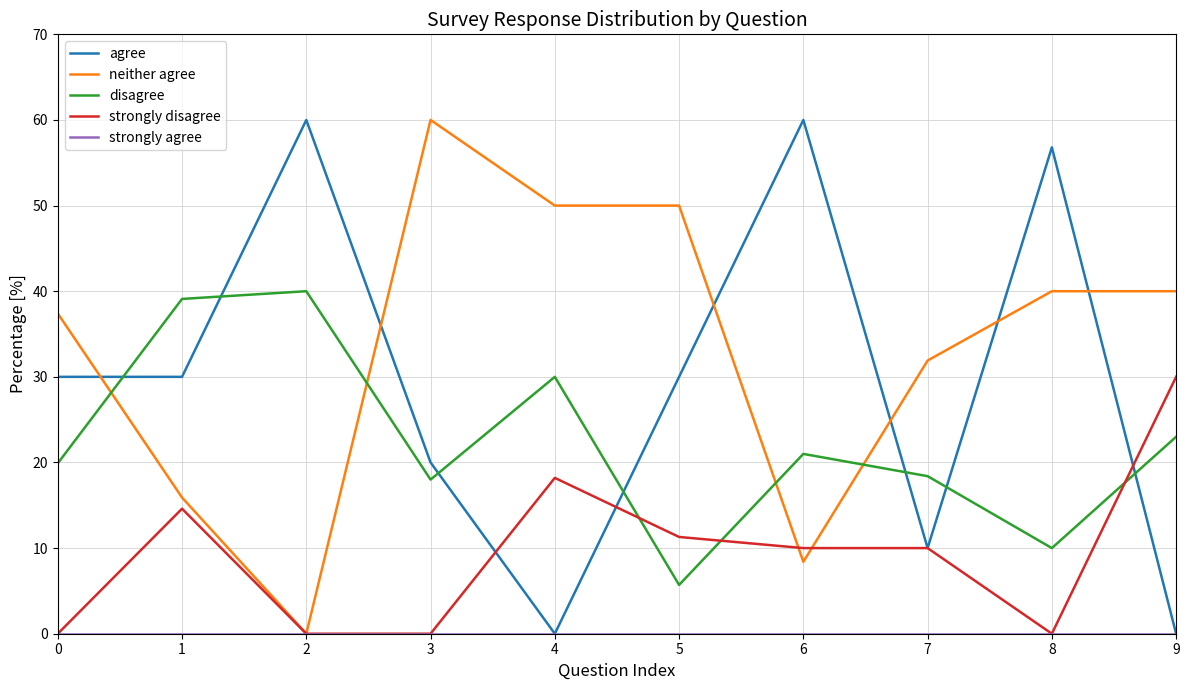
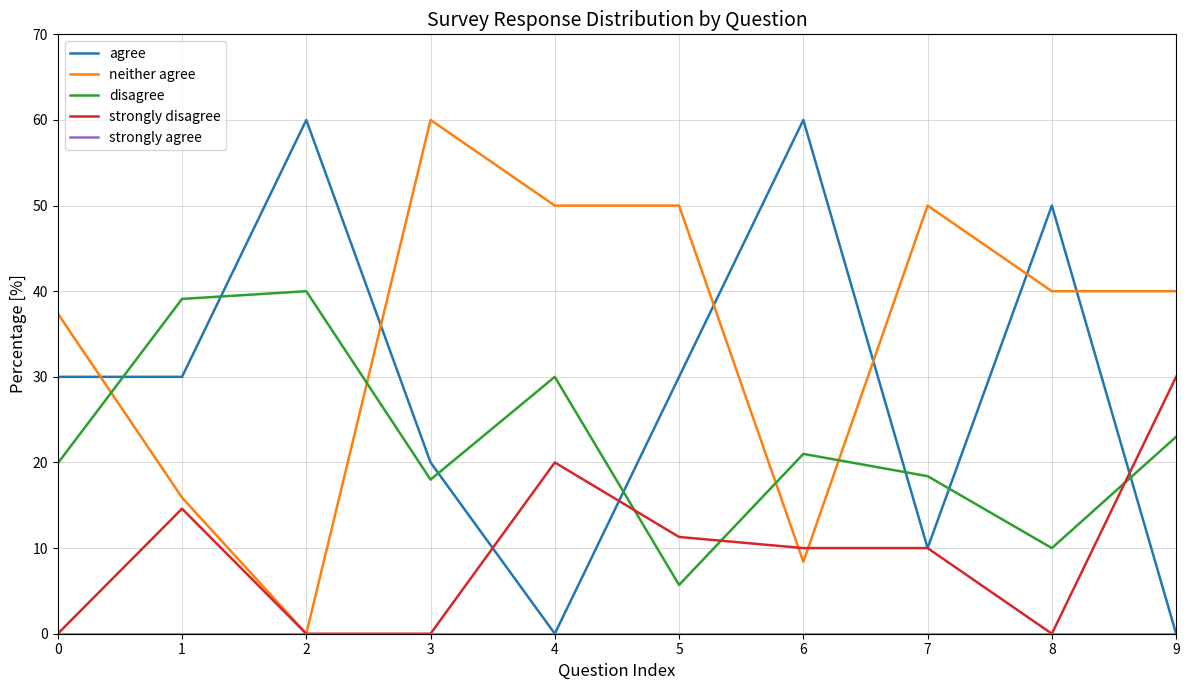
  {
    "agree": {
      "0": 30,
      "1": 30,
      "2": 60,
      "3": 20,
      "5": 30,
      "6": 60,
-     "8": 57
+     "8": 50
    },
    "neither agree": {
      "0": 37,
      "1": 16,
      "3": 60,
      "4": 50,
      "5": 50,
      "6": 8,
-     "7": 32,
+     "7": 50,
      "8": 40,
      "9": 40
    },
    "disagree": {
      "0": 20,
      "1": 39,
      "2": 40,
      "3": 18,
      "4": 30,
      "5": 6,
      "6": 21,
      "7": 18,
      "8": 10,
      "9": 23
    },
    "strongly disagree": {
      "1": 15,
-     "4": 18,
+     "4": 20,
      "5": 11,
      "6": 10,
      "9": 30
    },
    "strongly agree": {
      "1": 0,
      "5": 0,
      "6": 0,
      "7": 0
    }
  }
